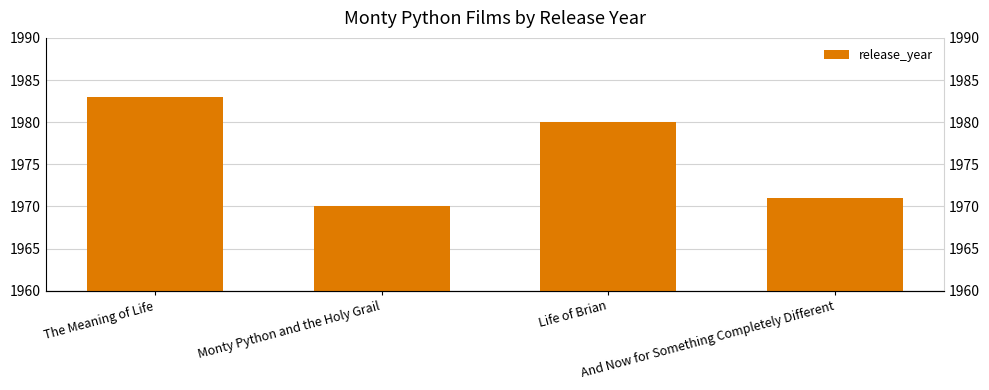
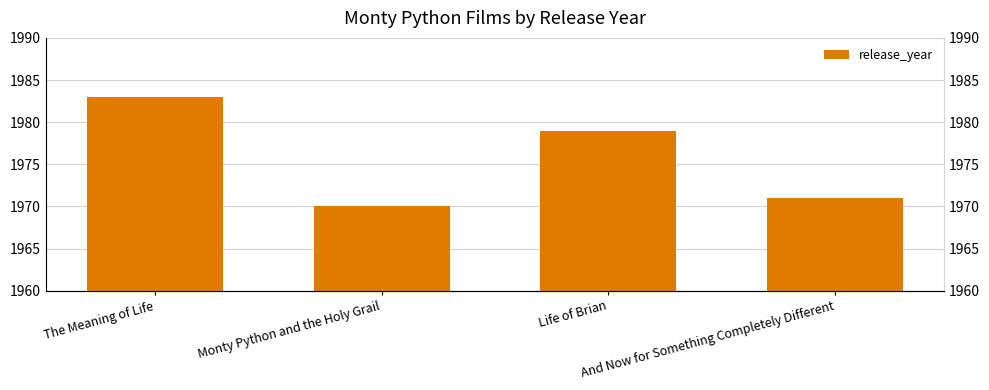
  {
    "The Meaning of Life": 1983,
    "Monty Python and the Holy Grail": 1970,
-   "Life of Brian": 1980,
+   "Life of Brian": 1979,
    "And Now for Something Completely Different": 1971
  }
